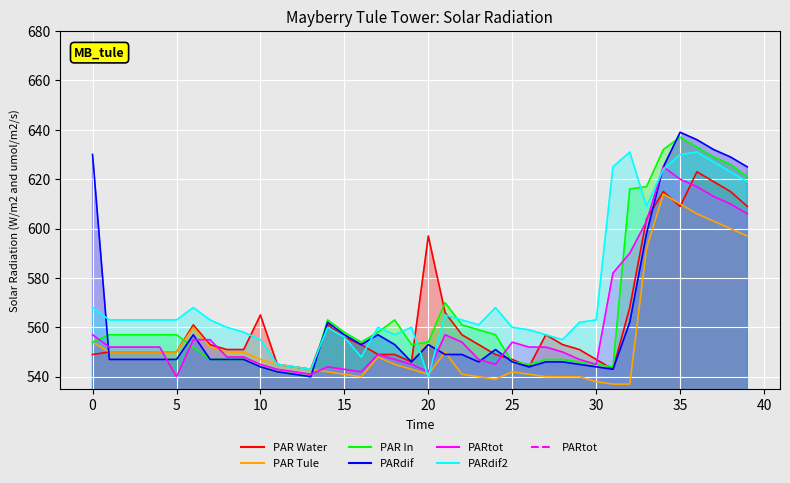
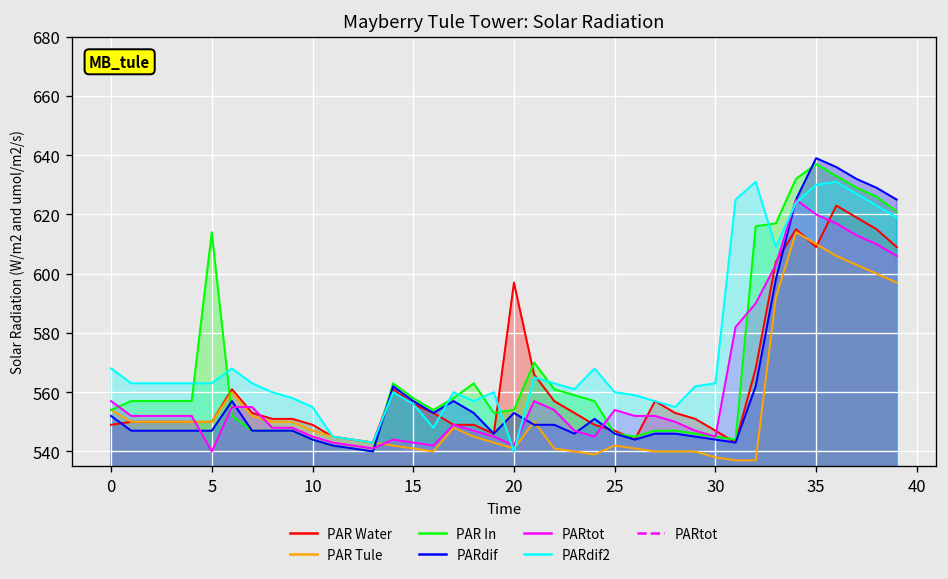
  {
    "PAR Water": {
      "0": 549,
-     "10": 565,
+     "10": 549,
      "20": 597,
      "30": 547
    },
    "PAR Tule": {
      "10": 547,
      "15": 541,
      "25": 542,
      "30": 538
    },
    "PAR In": {
-     "5": 557,
+     "5": 614,
      "35": 637
    },
    "PARdif": {
-     "0": 630,
+     "0": 552,
      "5": 547,
      "35": 639
    },
    "PARtot": {
      "0": 557,
      "5": 540,
      "15": 543,
      "25": 554,
      "35": 620
    },
    "PARdif2": {
      "0": 568,
      "5": 563,
      "10": 555,
      "25": 560,
      "30": 563,
      "35": 630
    }
  }
